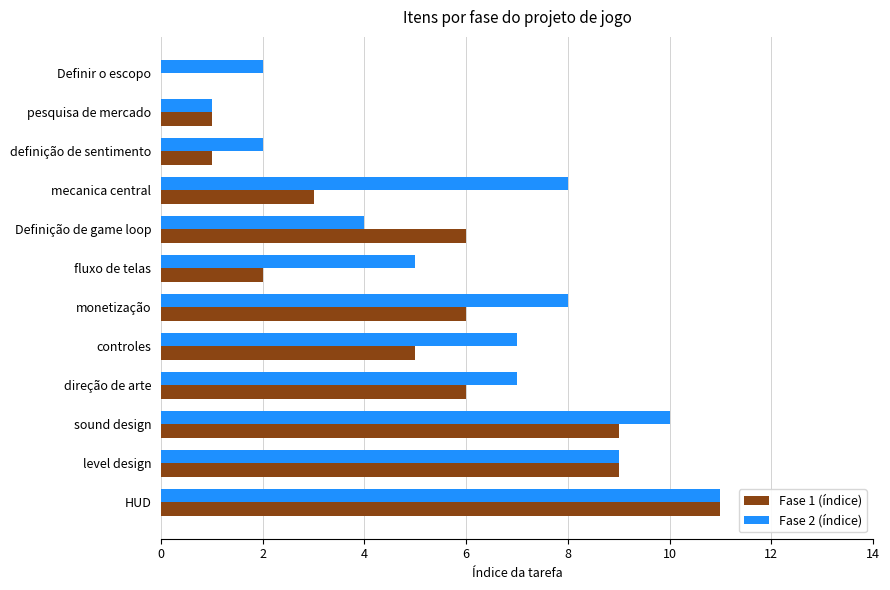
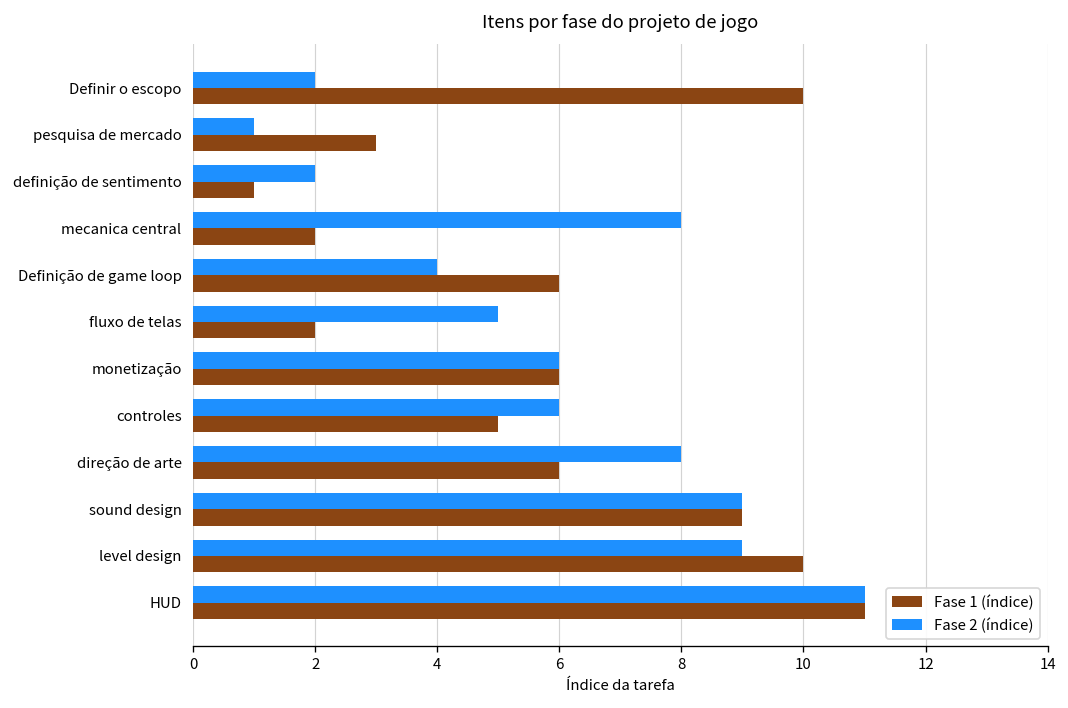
  {
    "Fase 1 (índice)": {
-     "Definir o escopo": 0,
-     "pesquisa de mercado": 1,
+     "Definir o escopo": 10,
+     "pesquisa de mercado": 3,
      "definição de sentimento": 1,
-     "mecanica central": 3,
+     "mecanica central": 2,
      "Definição de game loop": 6,
      "fluxo de telas": 2,
      "monetização": 6,
      "controles": 5,
      "direção de arte": 6,
      "sound design": 9,
-     "level design": 9,
+     "level design": 10,
      "HUD": 11
    },
    "Fase 2 (índice)": {
      "Definir o escopo": 2,
      "pesquisa de mercado": 1,
      "definição de sentimento": 2,
      "mecanica central": 8,
      "Definição de game loop": 4,
      "fluxo de telas": 5,
-     "monetização": 8,
-     "controles": 7,
-     "direção de arte": 7,
-     "sound design": 10,
+     "monetização": 6,
+     "controles": 6,
+     "direção de arte": 8,
+     "sound design": 9,
      "level design": 9,
      "HUD": 11
    }
  }
